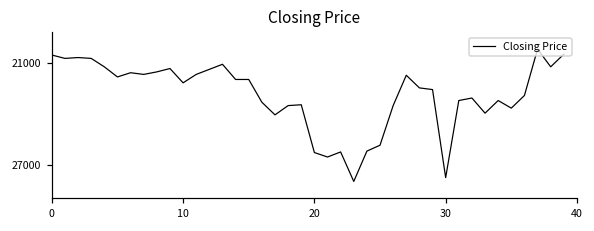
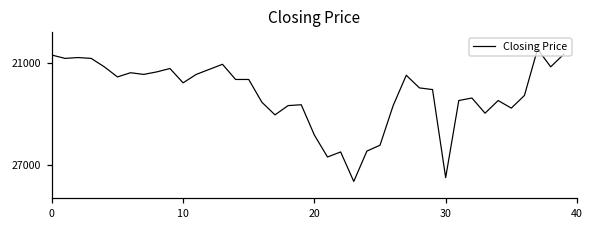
  {
    "0": 20500,
    "10": 22200,
-   "20": 26300,
+   "20": 25300,
    "30": 27800
  }
